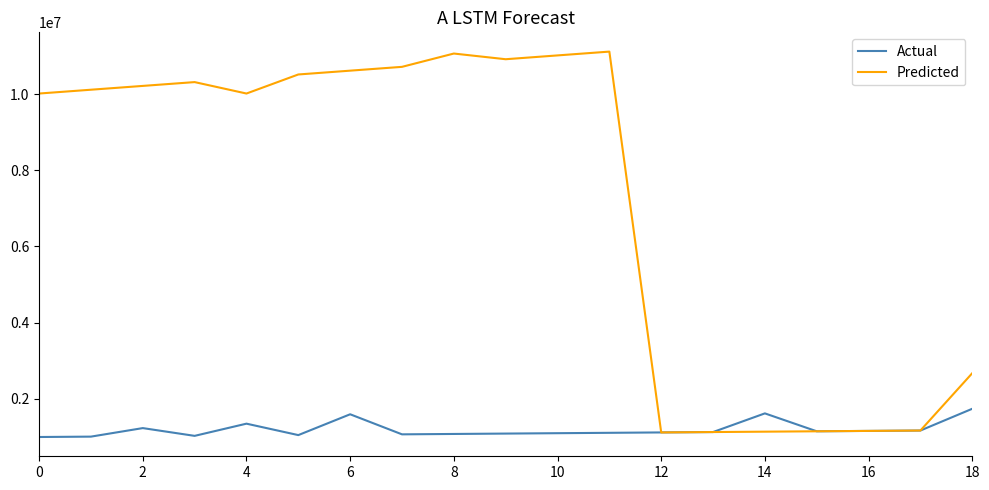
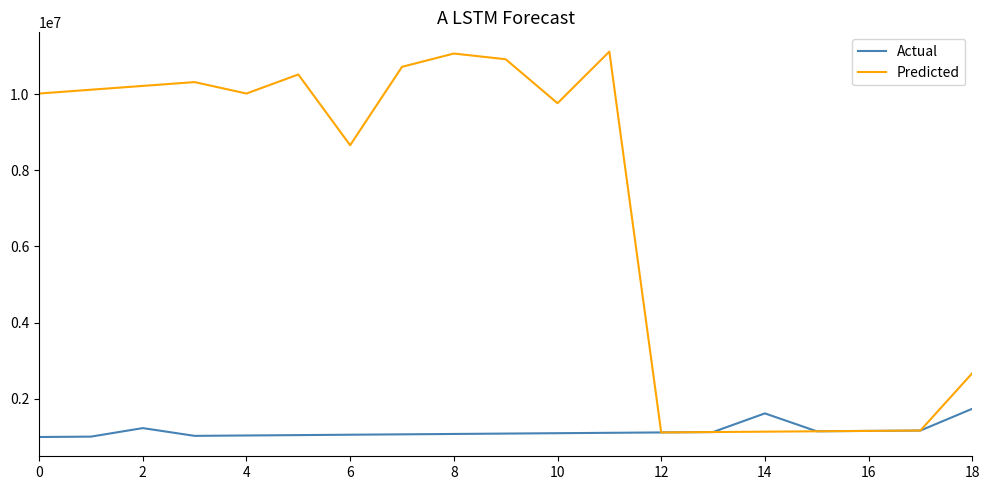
  {
    "Actual": {
      "0": 1000000,
      "2": 1200000,
-     "4": 1400000,
-     "6": 1600000,
+     "4": 1000000,
+     "6": 1100000,
      "8": 1100000,
      "10": 1100000,
      "14": 1600000,
      "18": 1700000
    },
    "Predicted": {
      "0": 10000000,
      "2": 10200000,
      "4": 10000000,
-     "6": 10600000,
+     "6": 8700000,
      "8": 11100000,
-     "10": 11000000,
+     "10": 9800000,
      "14": 1100000,
      "18": 2700000
    }
  }
